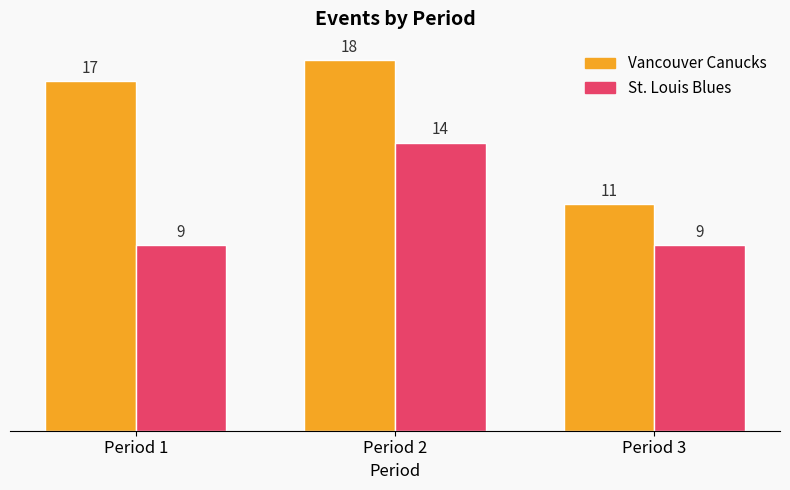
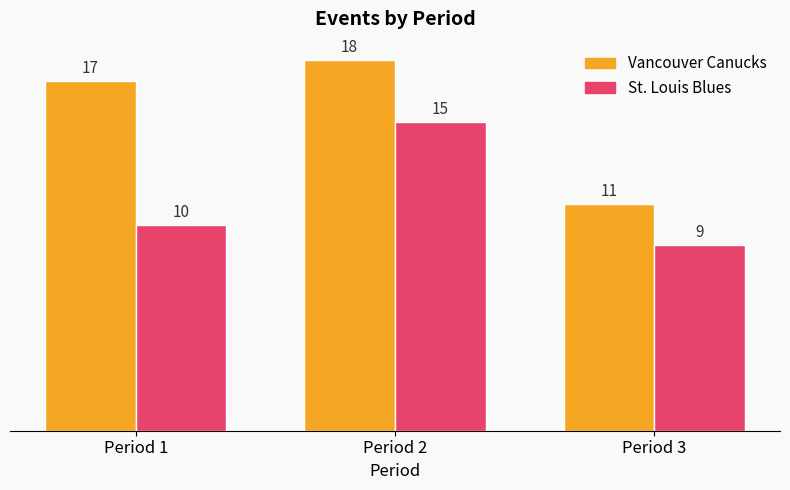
  {
    "Vancouver Canucks": {
      "Period 1": 17,
      "Period 2": 18,
      "Period 3": 11
    },
    "St. Louis Blues": {
-     "Period 1": 9,
-     "Period 2": 14,
+     "Period 1": 10,
+     "Period 2": 15,
      "Period 3": 9
    }
  }
